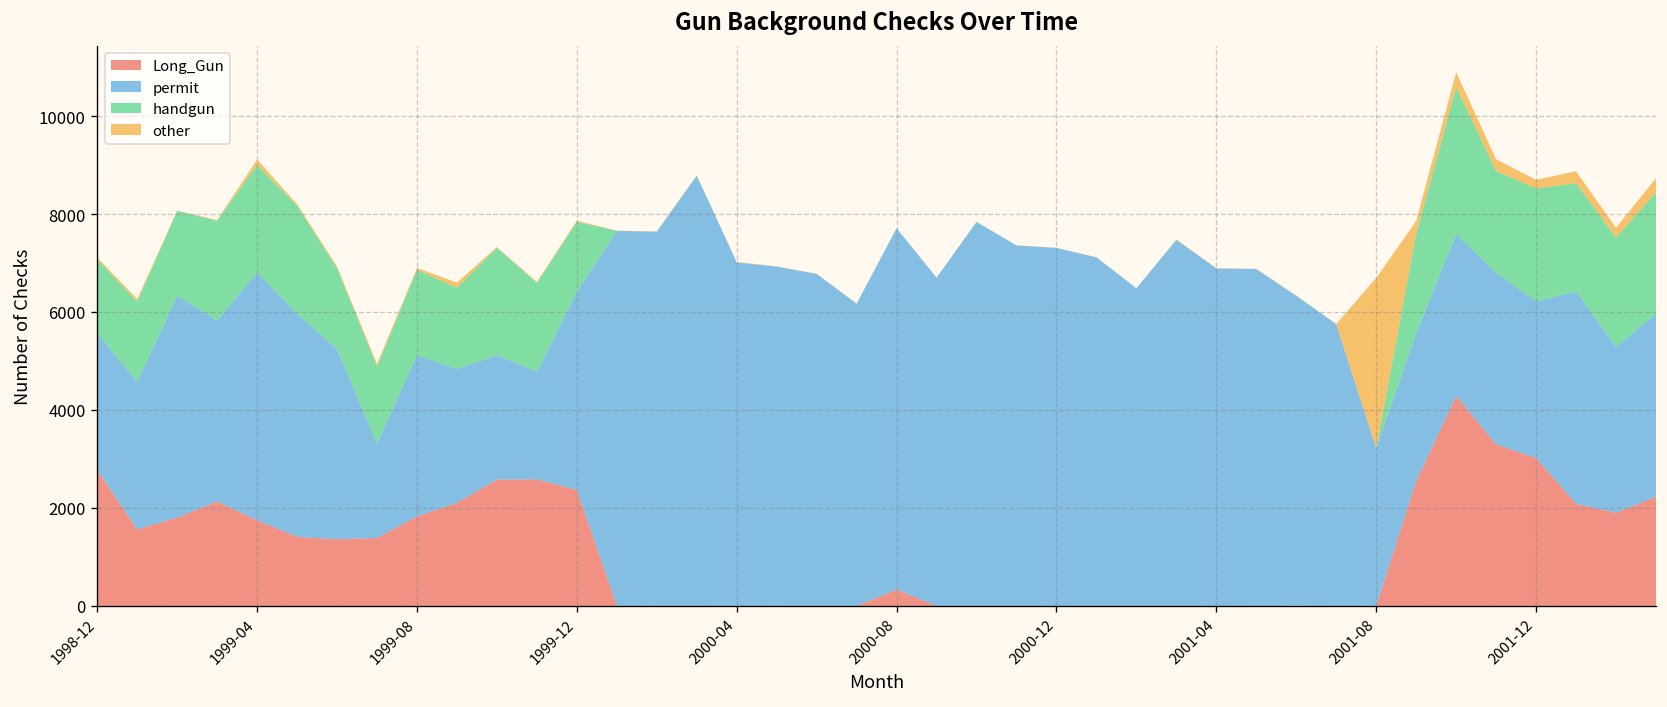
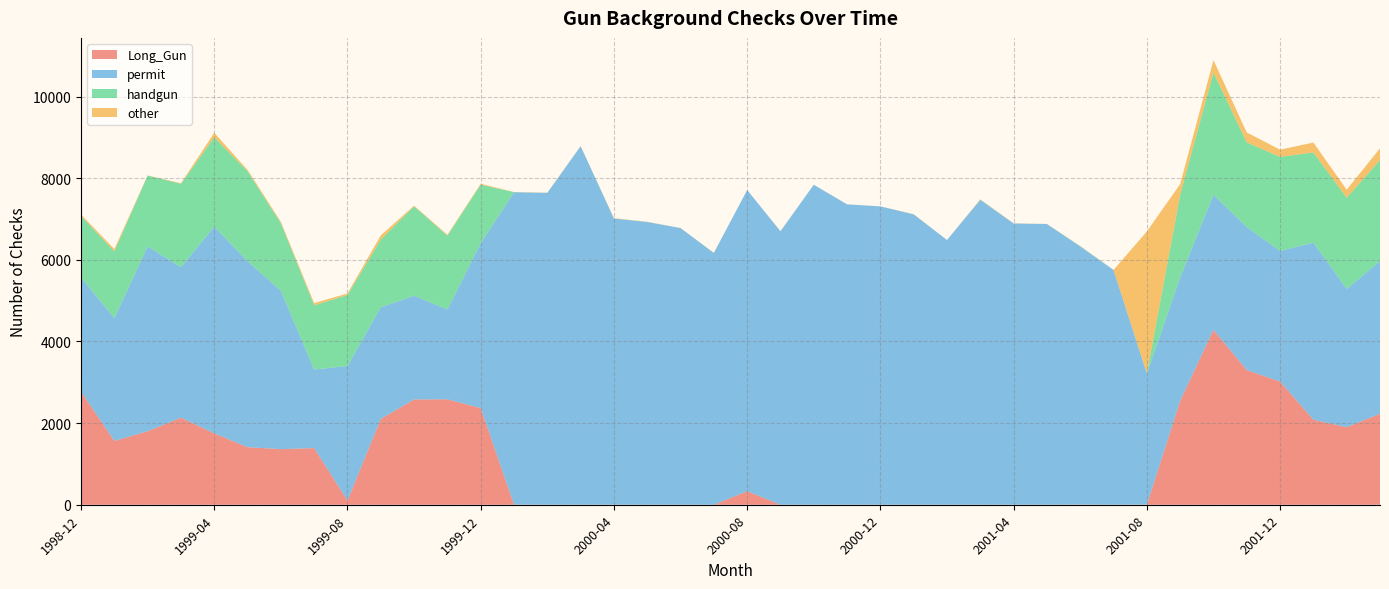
  {
    "Long_Gun": {
      "1998-12": 2800,
      "1999-04": 1700,
-     "1999-08": 1800,
+     "1999-08": 100,
      "1999-12": 2400,
      "2000-08": 300,
      "2000-12": 0,
      "2001-04": 0,
      "2001-12": 3000
    },
    "permit": {
      "1998-12": 2800,
      "1999-04": 5100,
      "1999-08": 3300,
      "1999-12": 4000,
      "2001-12": 3200
    },
    "handgun": {
      "1999-04": 2200,
      "2001-12": 2300
    },
    "other": {
      "1999-04": 100,
      "2001-08": 3500,
      "2001-12": 200
    }
  }
